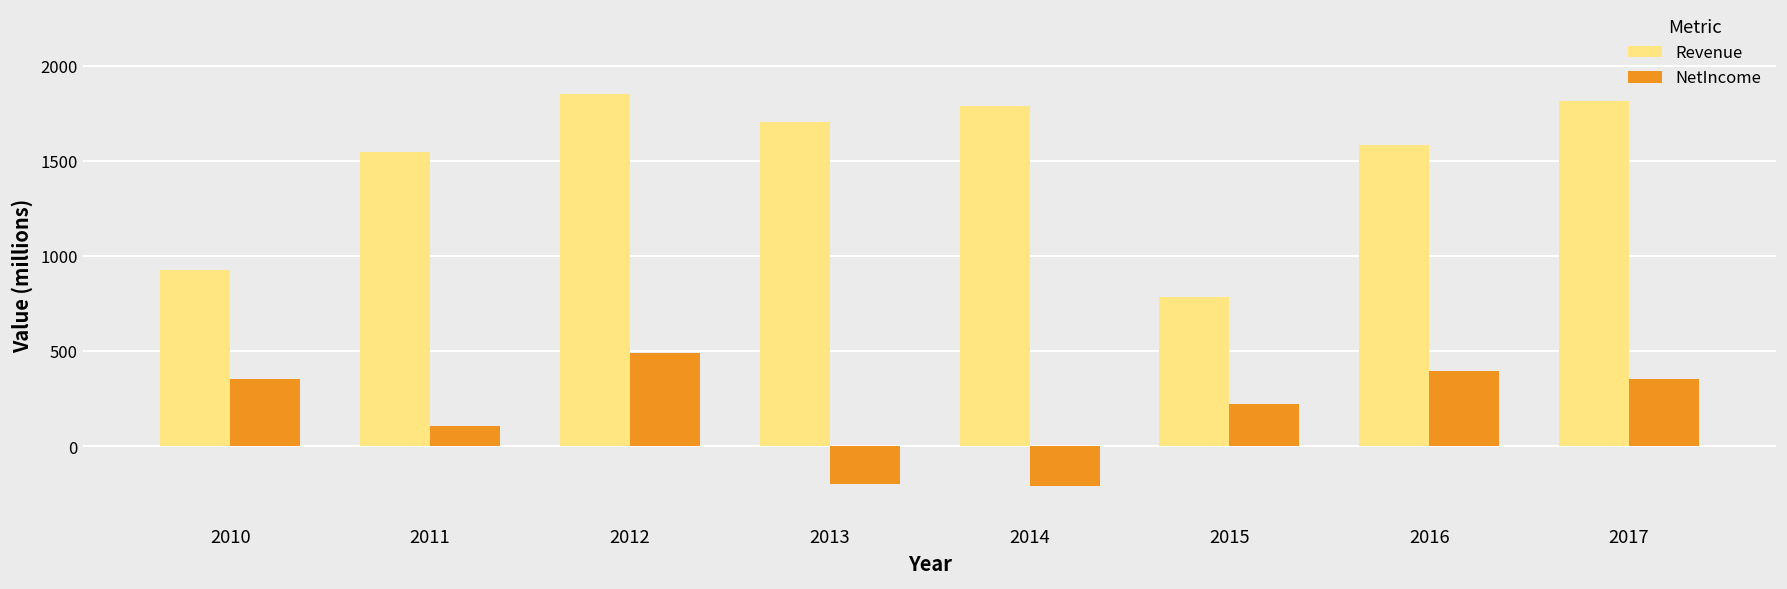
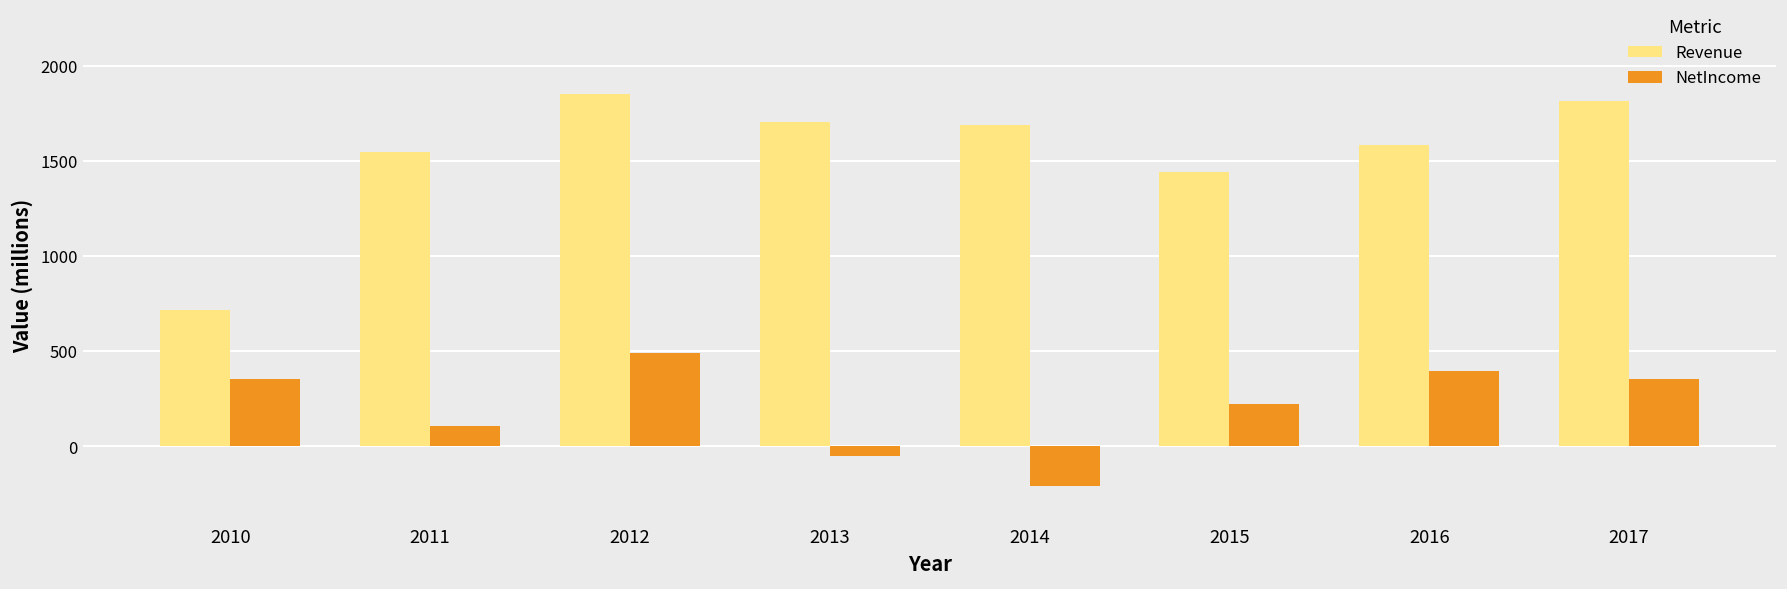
  {
    "Revenue": {
-     "2010": 930,
+     "2010": 710,
      "2011": 1550,
      "2012": 1850,
      "2013": 1710,
-     "2014": 1790,
-     "2015": 790,
+     "2014": 1690,
+     "2015": 1440,
      "2016": 1580,
      "2017": 1820
    },
    "NetIncome": {
      "2010": 360,
      "2011": 110,
      "2012": 490,
-     "2013": -200,
+     "2013": -50,
      "2014": -210,
      "2015": 220,
      "2016": 400,
      "2017": 350
    }
  }
